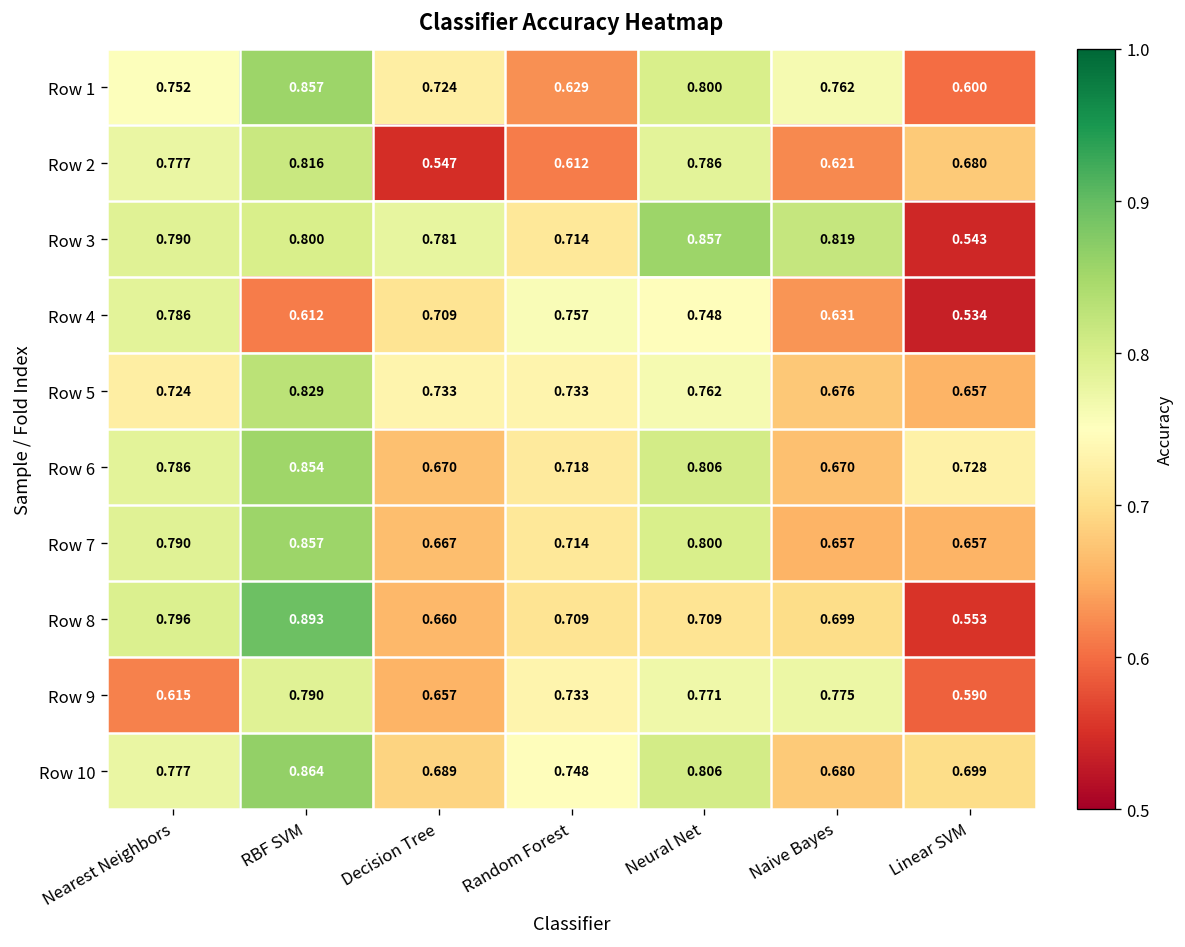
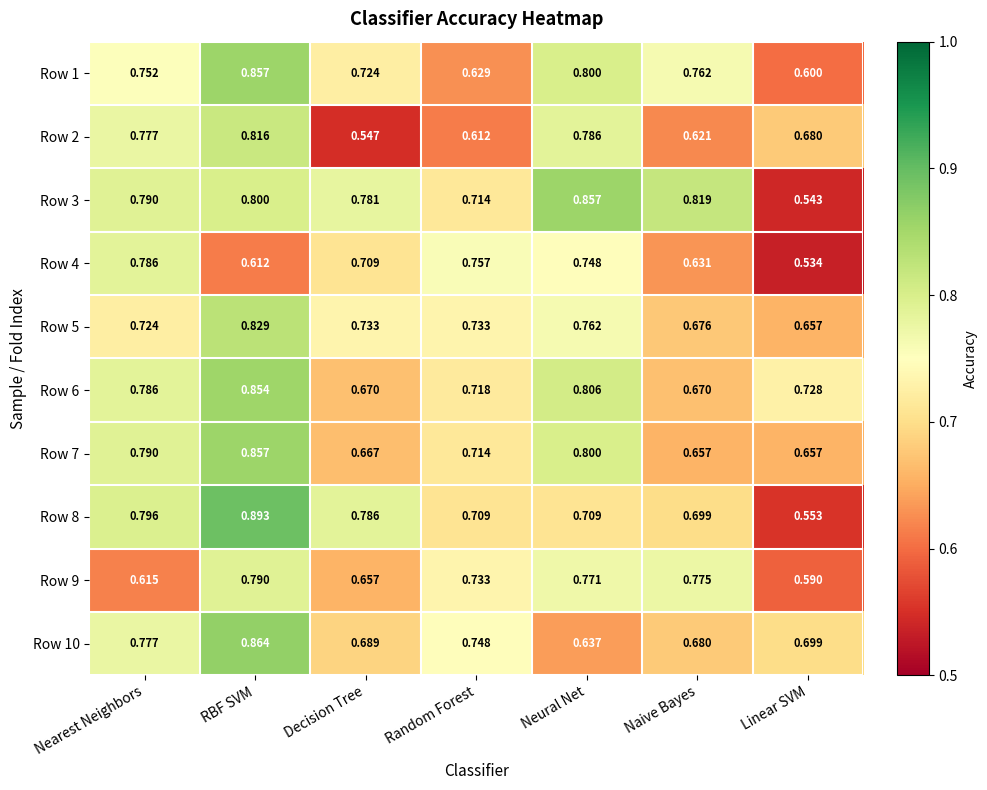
  {
    "Row 1": {
      "Nearest Neighbors": 0.752,
      "RBF SVM": 0.857,
      "Decision Tree": 0.724,
      "Random Forest": 0.629,
      "Neural Net": 0.800,
      "Naive Bayes": 0.762,
      "Linear SVM": 0.600
    },
    "Row 2": {
      "Nearest Neighbors": 0.777,
      "RBF SVM": 0.816,
      "Decision Tree": 0.547,
      "Random Forest": 0.612,
      "Neural Net": 0.786,
      "Naive Bayes": 0.621,
      "Linear SVM": 0.680
    },
    "Row 3": {
      "Nearest Neighbors": 0.790,
      "RBF SVM": 0.800,
      "Decision Tree": 0.781,
      "Random Forest": 0.714,
      "Neural Net": 0.857,
      "Naive Bayes": 0.819,
      "Linear SVM": 0.543
    },
    "Row 4": {
      "Nearest Neighbors": 0.786,
      "RBF SVM": 0.612,
      "Decision Tree": 0.709,
      "Random Forest": 0.757,
      "Neural Net": 0.748,
      "Naive Bayes": 0.631,
      "Linear SVM": 0.534
    },
    "Row 5": {
      "Nearest Neighbors": 0.724,
      "RBF SVM": 0.829,
      "Decision Tree": 0.733,
      "Random Forest": 0.733,
      "Neural Net": 0.762,
      "Naive Bayes": 0.676,
      "Linear SVM": 0.657
    },
    "Row 6": {
      "Nearest Neighbors": 0.786,
      "RBF SVM": 0.854,
      "Decision Tree": 0.670,
      "Random Forest": 0.718,
      "Neural Net": 0.806,
      "Naive Bayes": 0.670,
      "Linear SVM": 0.728
    },
    "Row 7": {
      "Nearest Neighbors": 0.790,
      "RBF SVM": 0.857,
      "Decision Tree": 0.667,
      "Random Forest": 0.714,
      "Neural Net": 0.800,
      "Naive Bayes": 0.657,
      "Linear SVM": 0.657
    },
    "Row 8": {
      "Nearest Neighbors": 0.796,
      "RBF SVM": 0.893,
-     "Decision Tree": 0.660,
+     "Decision Tree": 0.786,
      "Random Forest": 0.709,
      "Neural Net": 0.709,
      "Naive Bayes": 0.699,
      "Linear SVM": 0.553
    },
    "Row 9": {
      "Nearest Neighbors": 0.615,
      "RBF SVM": 0.790,
      "Decision Tree": 0.657,
      "Random Forest": 0.733,
      "Neural Net": 0.771,
      "Naive Bayes": 0.775,
      "Linear SVM": 0.590
    },
    "Row 10": {
      "Nearest Neighbors": 0.777,
      "RBF SVM": 0.864,
      "Decision Tree": 0.689,
      "Random Forest": 0.748,
-     "Neural Net": 0.806,
+     "Neural Net": 0.637,
      "Naive Bayes": 0.680,
      "Linear SVM": 0.699
    }
  }
